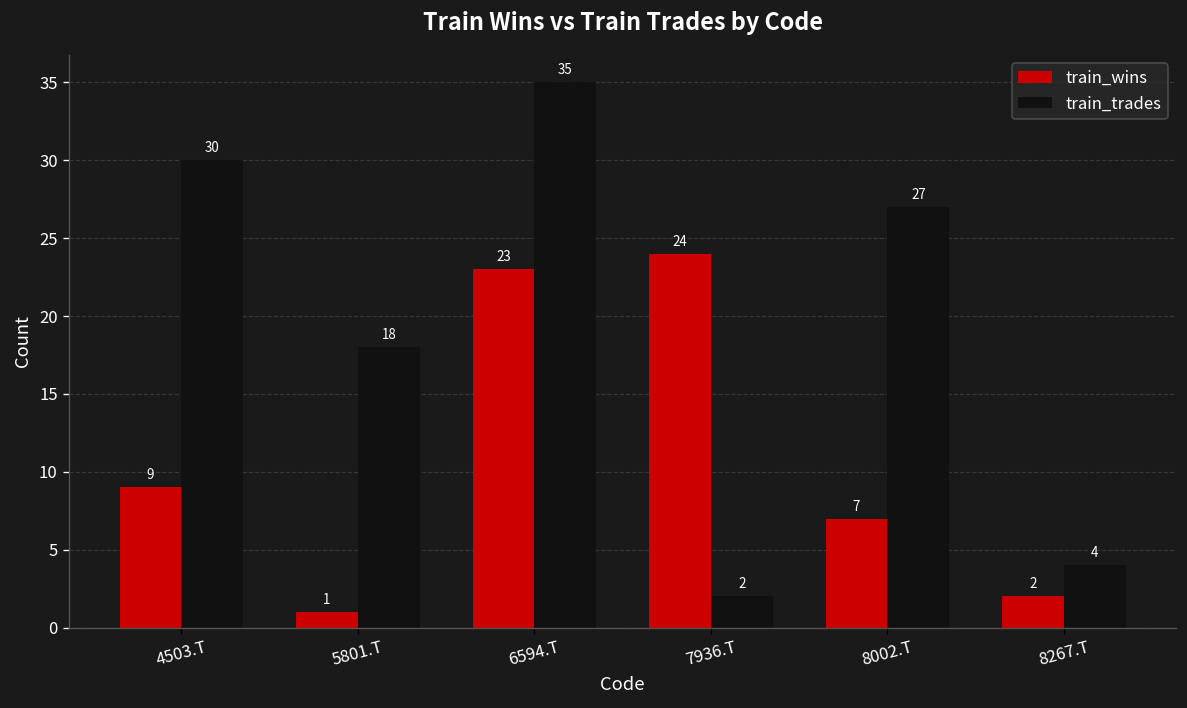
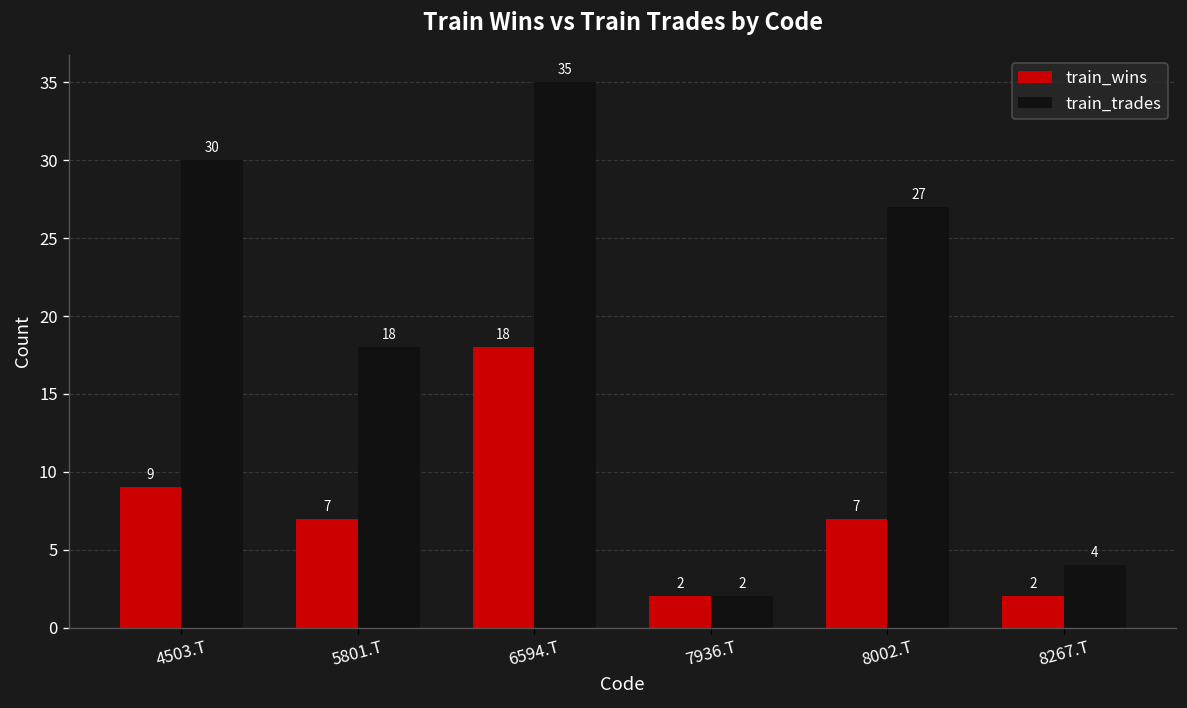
  {
    "train_wins": {
      "4503.T": 9,
-     "5801.T": 1,
-     "6594.T": 23,
-     "7936.T": 24,
+     "5801.T": 7,
+     "6594.T": 18,
+     "7936.T": 2,
      "8002.T": 7,
      "8267.T": 2
    },
    "train_trades": {
      "4503.T": 30,
      "5801.T": 18,
      "6594.T": 35,
      "7936.T": 2,
      "8002.T": 27,
      "8267.T": 4
    }
  }
